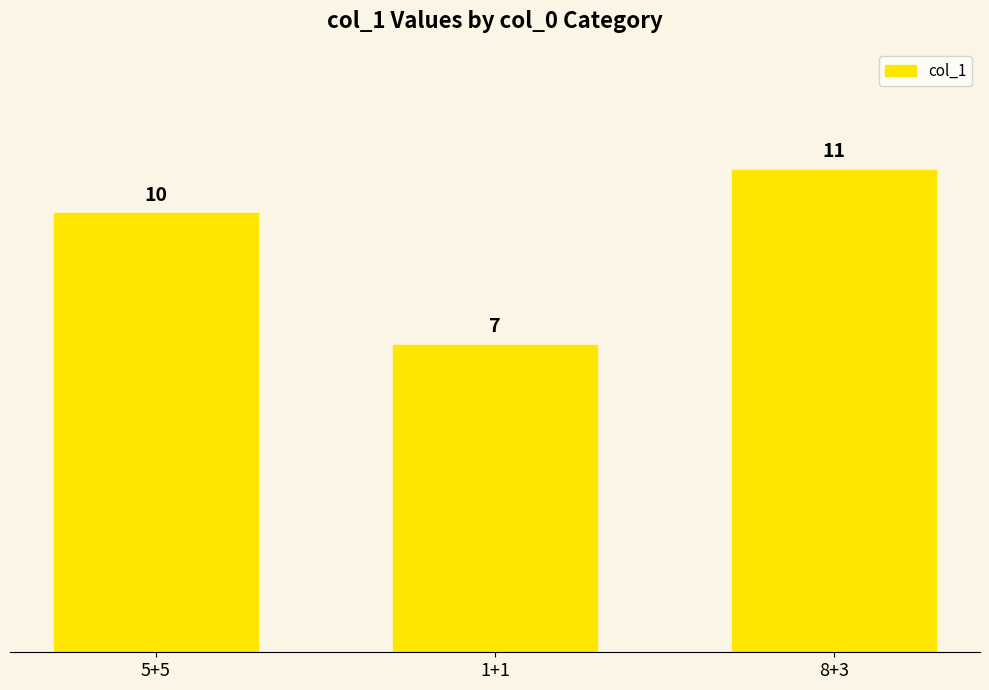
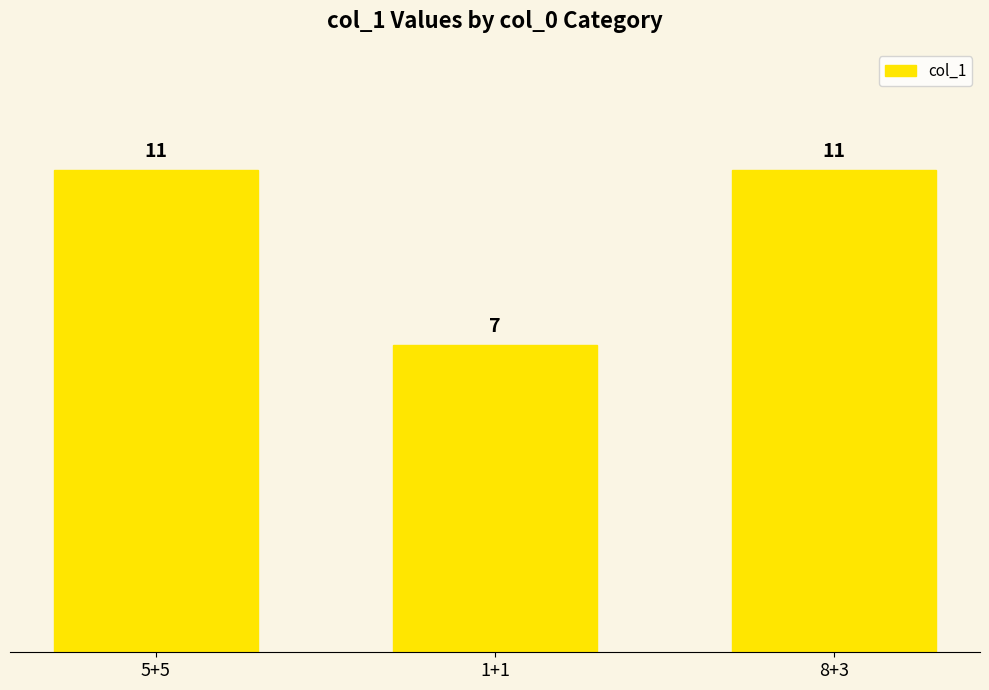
  {
-   "5+5": 10,
+   "5+5": 11,
    "1+1": 7,
    "8+3": 11
  }
